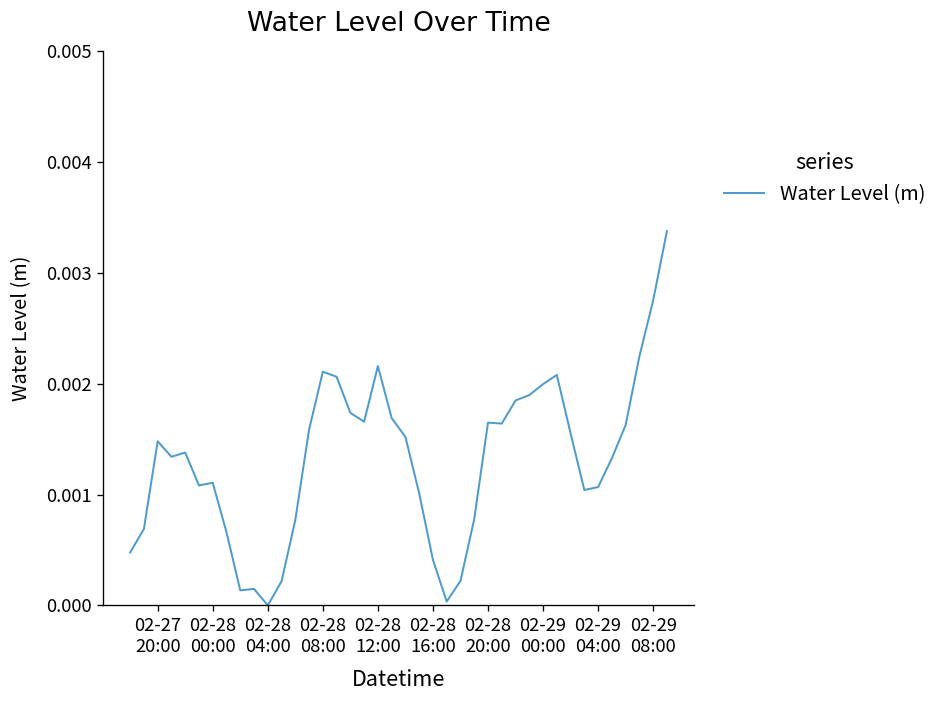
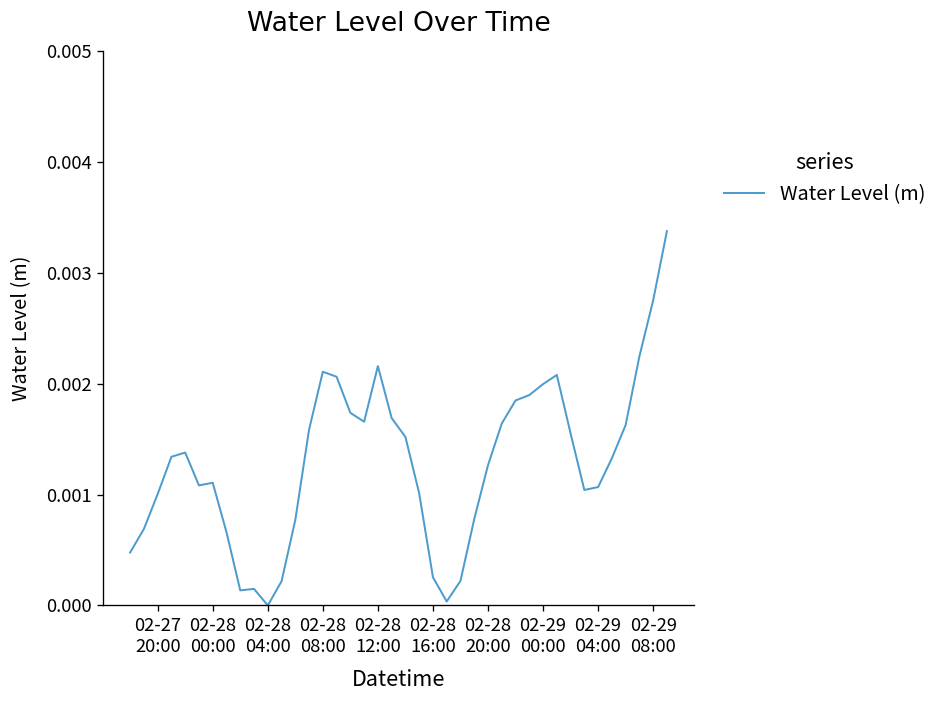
  {
-   "02-27 20:00": 0.0015,
+   "02-27 20:00": 0.0010,
    "02-28 00:00": 0.0011,
    "02-28 04:00": 0.0000,
    "02-28 08:00": 0.0021,
    "02-28 12:00": 0.0022,
-   "02-28 16:00": 0.0004,
-   "02-28 20:00": 0.0016,
+   "02-28 16:00": 0.0003,
+   "02-28 20:00": 0.0013,
    "02-29 00:00": 0.0020,
    "02-29 04:00": 0.0011,
    "02-29 08:00": 0.0028
  }
